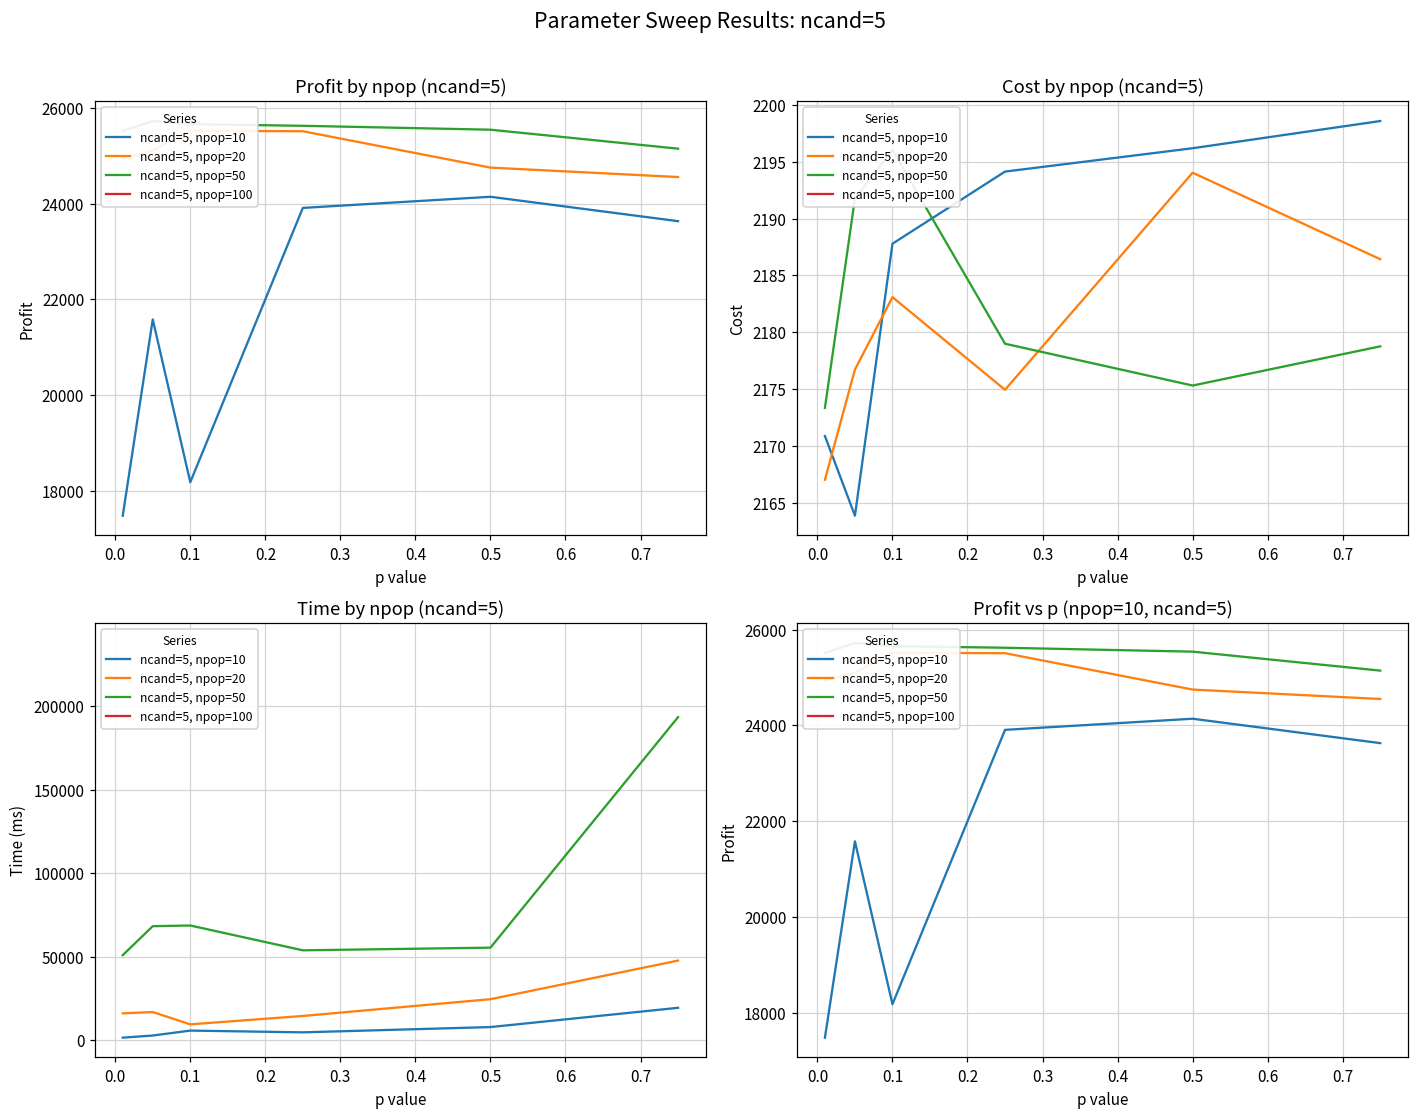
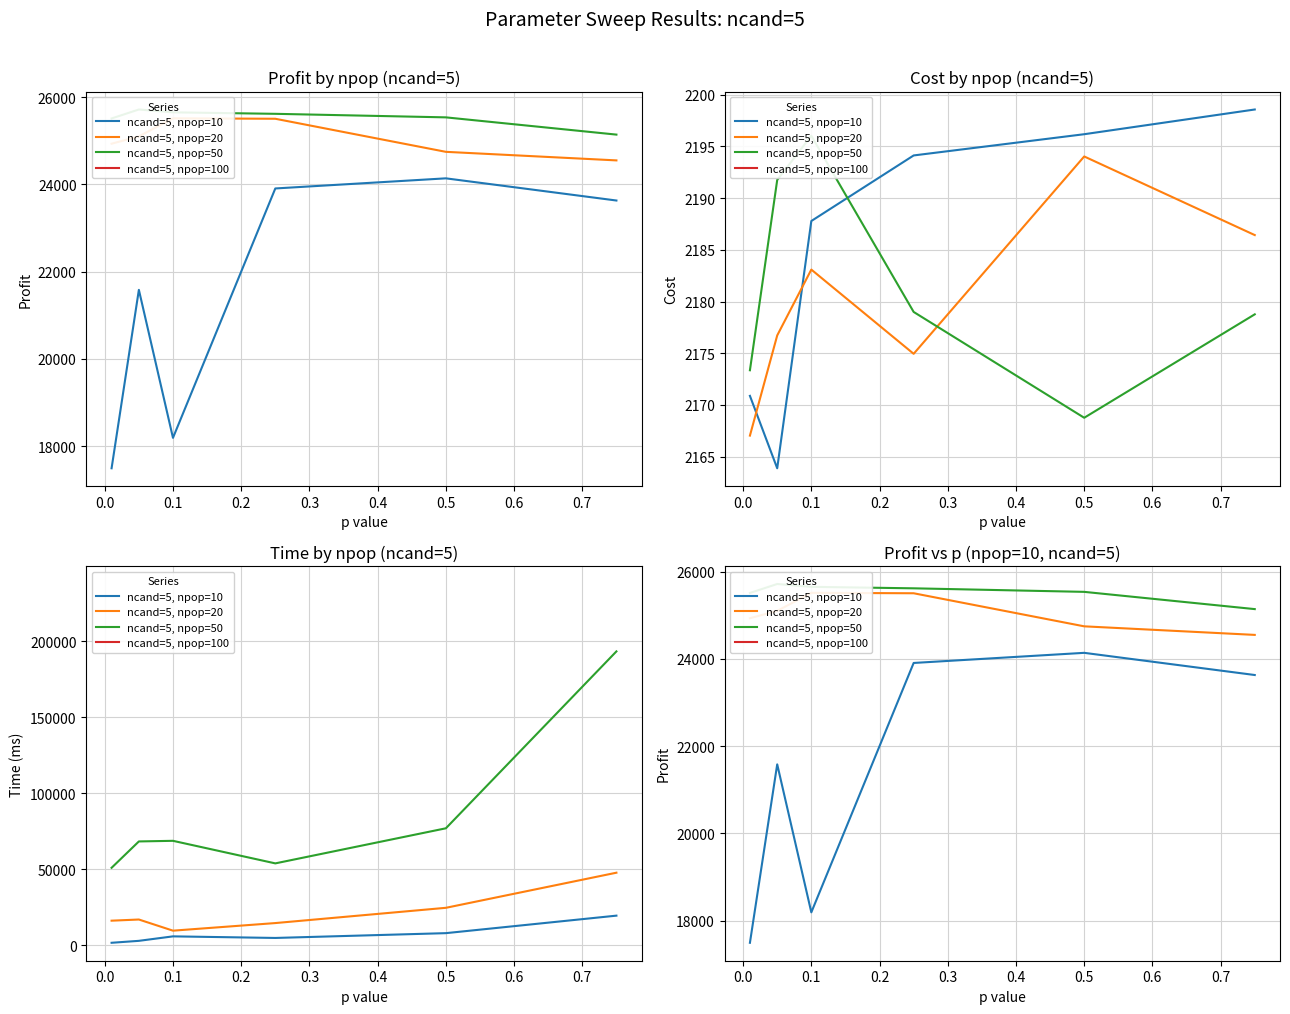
  {
    "Profit by npop (ncand=5)": {
      "ncand=5, npop=10": {
        "0.1": 18200,
        "0.5": 24100
      },
      "ncand=5, npop=20": {
        "0.5": 24700
      },
      "ncand=5, npop=50": {
        "0.5": 25500
      }
    },
    "Cost by npop (ncand=5)": {
      "ncand=5, npop=10": {
        "0.1": 2187.8,
        "0.5": 2196.2
      },
      "ncand=5, npop=20": {
        "0.1": 2183.1,
        "0.5": 2194.0
      },
      "ncand=5, npop=50": {
-       "0.5": 2175.3
+       "0.5": 2168.8
      }
    },
    "Time by npop (ncand=5)": {
      "ncand=5, npop=10": {
        "0.1": 6000,
        "0.5": 8000
      },
      "ncand=5, npop=20": {
        "0.1": 10000,
        "0.5": 25000
      },
      "ncand=5, npop=50": {
        "0.1": 69000,
-       "0.5": 55000
+       "0.5": 77000
      }
    },
    "Profit vs p (npop=10, ncand=5)": {
      "ncand=5, npop=10": {
        "0.1": 18200,
        "0.5": 24100
      },
      "ncand=5, npop=20": {
        "0.5": 24700
      },
      "ncand=5, npop=50": {
        "0.5": 25500
      }
    }
  }
